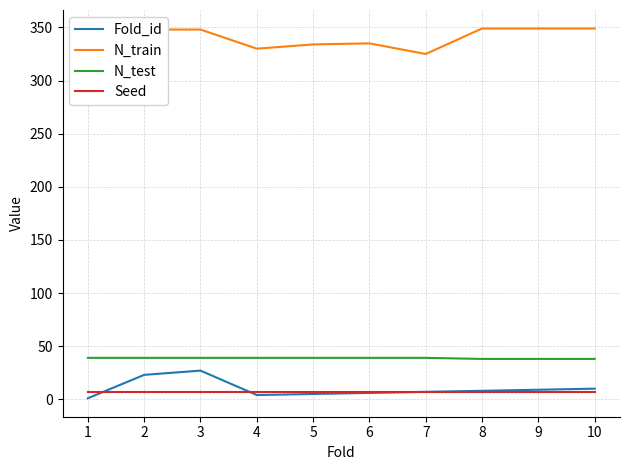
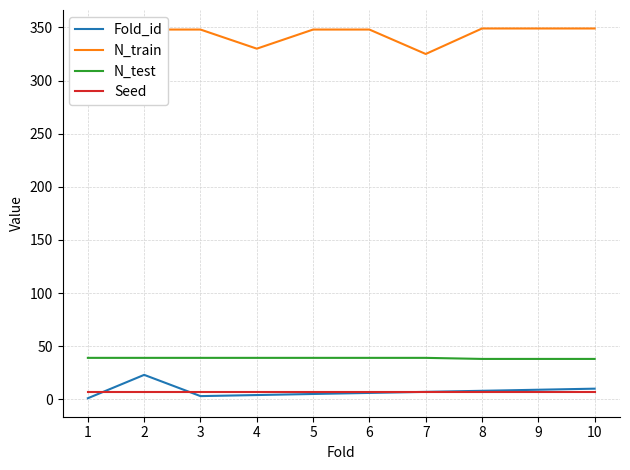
  {
    "Fold_id": {
      "1": 1,
      "2": 23,
-     "3": 27,
+     "3": 3,
      "4": 4,
      "10": 10
    },
    "N_train": {
      "3": 348,
      "4": 330,
-     "5": 334,
-     "6": 335,
+     "5": 348,
+     "6": 348,
      "7": 325,
      "8": 349,
      "9": 349,
      "10": 349
    },
    "N_test": {
      "1": 39,
      "2": 39,
      "3": 39,
      "4": 39,
      "5": 39,
      "6": 39,
      "7": 39,
      "8": 38,
      "9": 38,
      "10": 38
    },
    "Seed": {
      "1": 7,
      "2": 7,
      "3": 7,
      "4": 7,
      "10": 7
    }
  }
